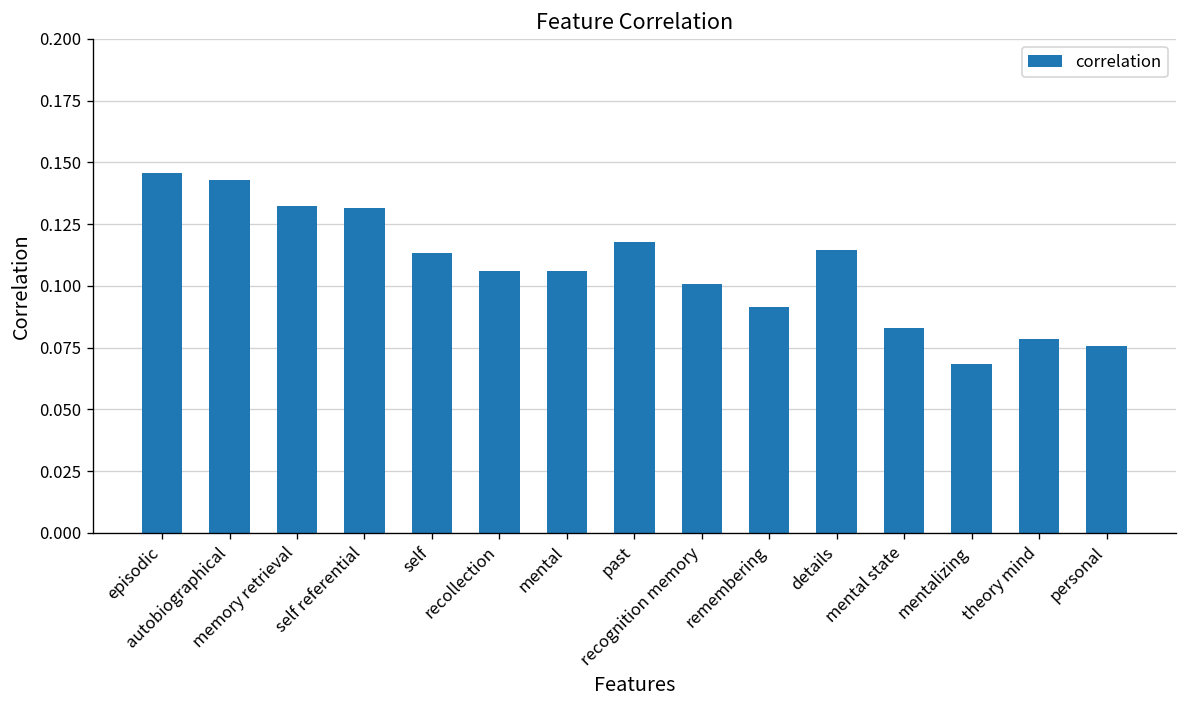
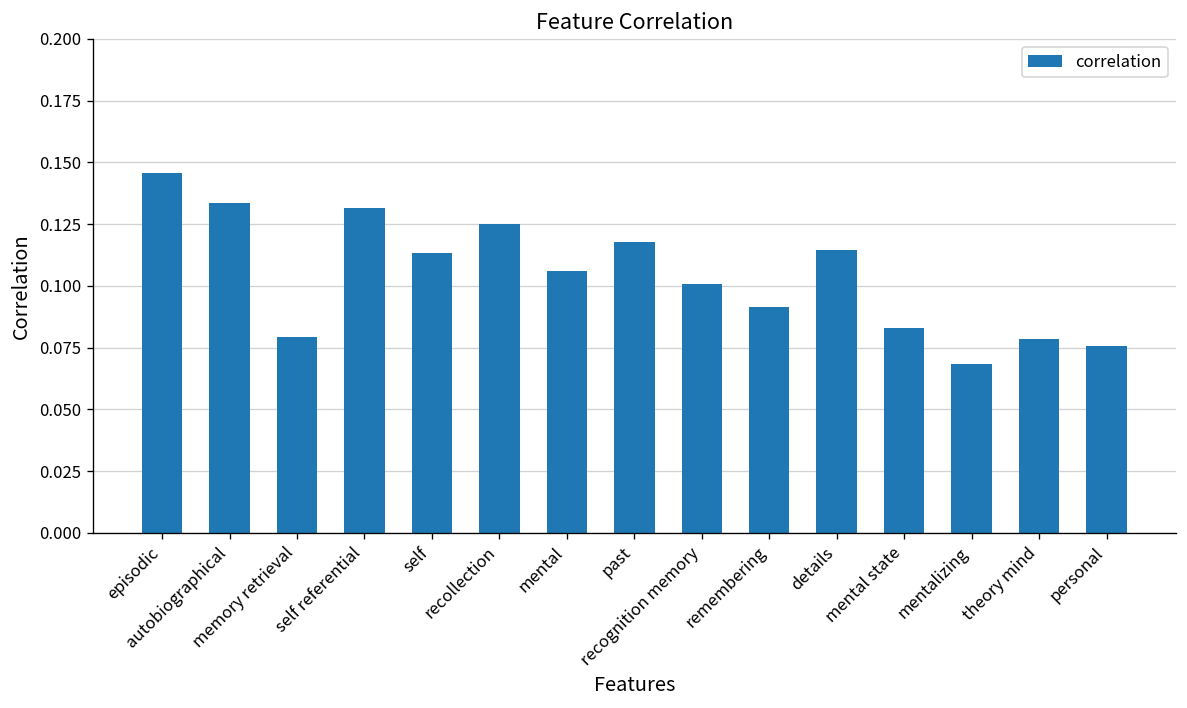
  {
    "episodic": 0.146,
-   "autobiographical": 0.143,
-   "memory retrieval": 0.132,
+   "autobiographical": 0.134,
+   "memory retrieval": 0.079,
    "self referential": 0.132,
    "self": 0.113,
-   "recollection": 0.106,
+   "recollection": 0.125,
    "mental": 0.106,
    "past": 0.118,
    "recognition memory": 0.101,
    "remembering": 0.092,
    "details": 0.115,
    "mental state": 0.083,
    "mentalizing": 0.069,
    "theory mind": 0.079,
    "personal": 0.076
  }
